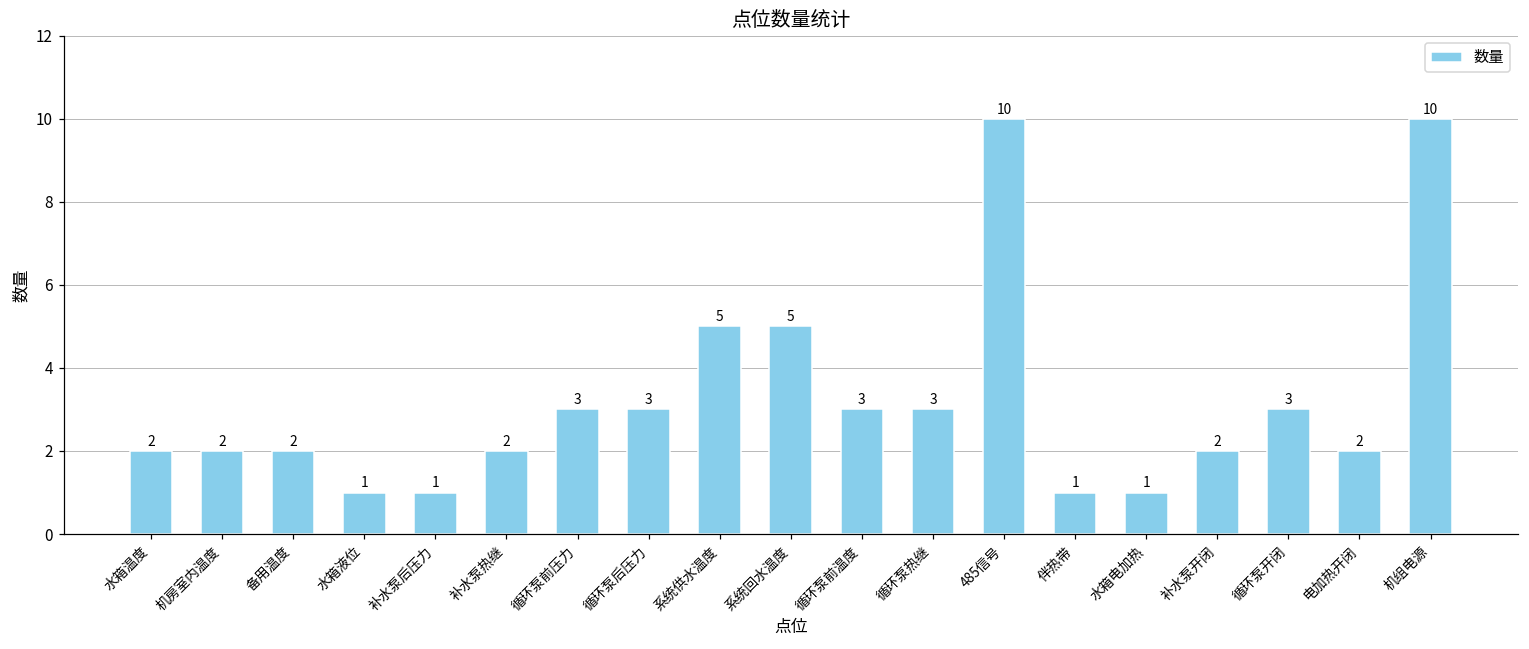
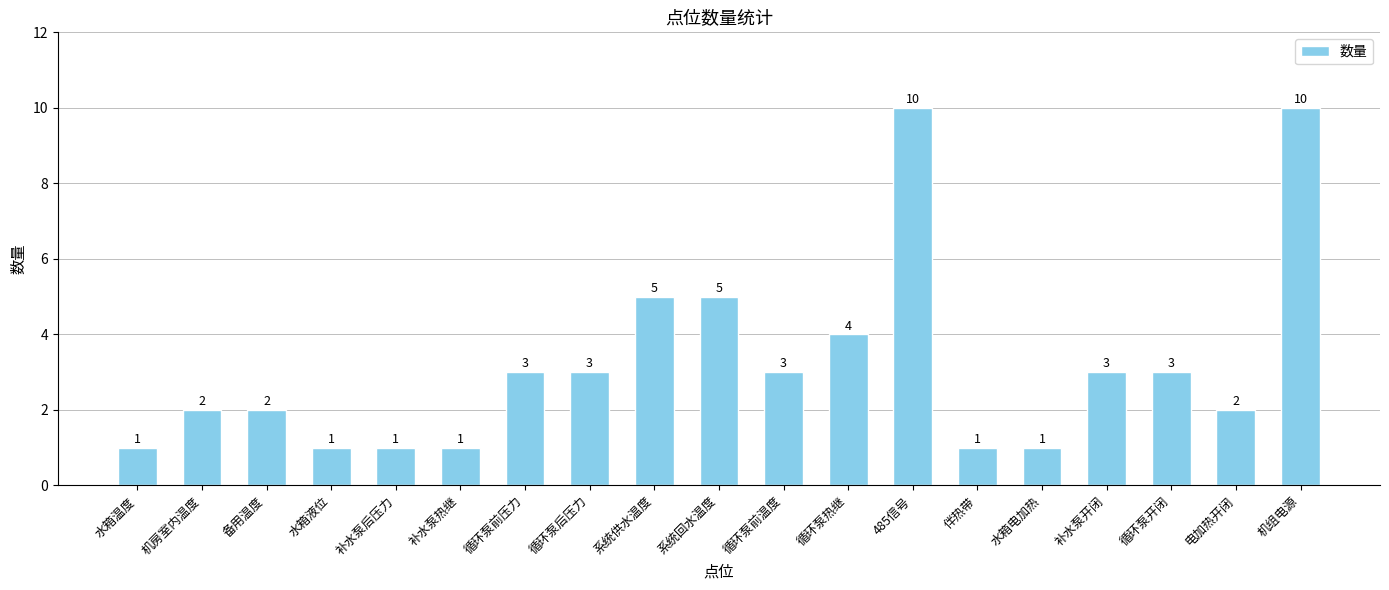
  {
-   "水箱温度": 2,
+   "水箱温度": 1,
    "机房室内温度": 2,
    "备用温度": 2,
    "水箱液位": 1,
    "补水泵后压力": 1,
-   "补水泵热继": 2,
+   "补水泵热继": 1,
    "循环泵前压力": 3,
    "循环泵后压力": 3,
    "系统供水温度": 5,
    "系统回水温度": 5,
    "循环泵前温度": 3,
-   "循环泵热继": 3,
+   "循环泵热继": 4,
    "485信号": 10,
    "伴热带": 1,
    "水箱电加热": 1,
-   "补水泵开闭": 2,
+   "补水泵开闭": 3,
    "循环泵开闭": 3,
    "电加热开闭": 2,
    "机组电源": 10
  }
